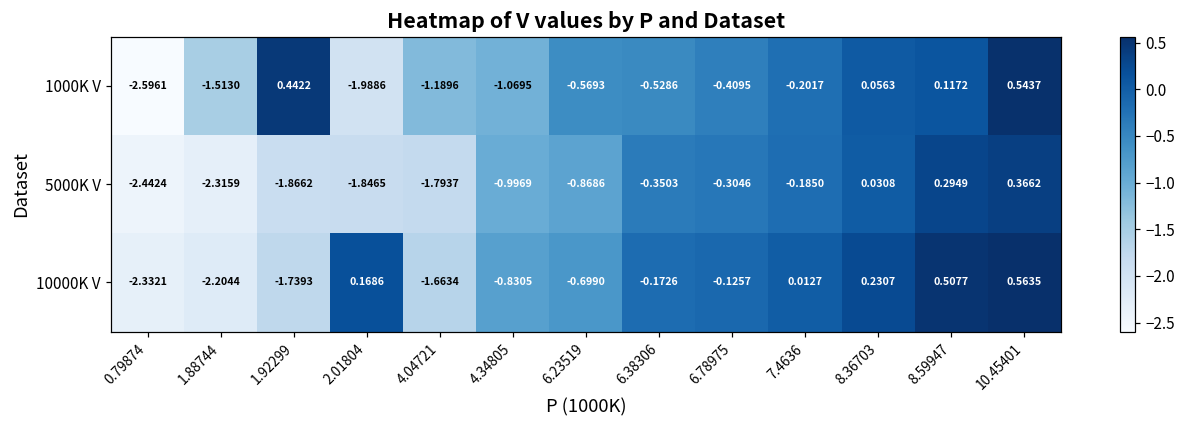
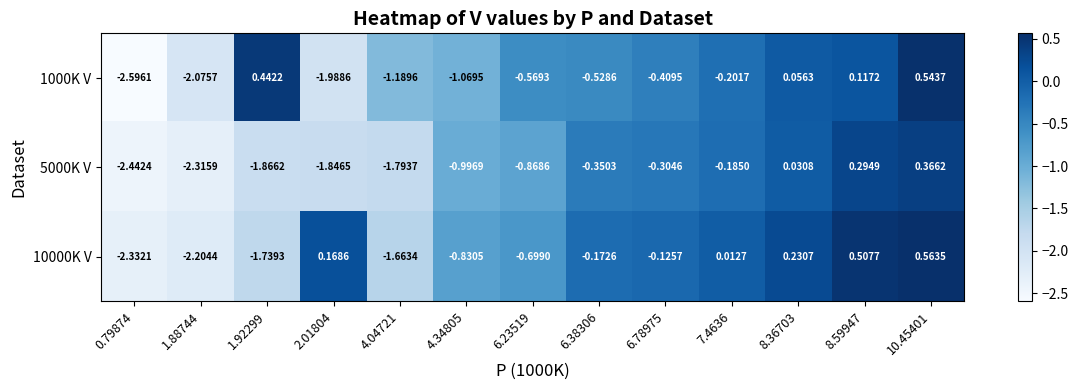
  {
    "1000K V": {
      "0.79874": -2.5961,
-     "1.88744": -1.5130,
+     "1.88744": -2.0757,
      "1.92299": 0.4422,
      "2.01804": -1.9886,
      "4.04721": -1.1896,
      "4.34805": -1.0695,
      "6.23519": -0.5693,
      "6.38306": -0.5286,
      "6.78975": -0.4095,
      "7.4636": -0.2017,
      "8.36703": 0.0563,
      "8.59947": 0.1172,
      "10.45401": 0.5437
    },
    "5000K V": {
      "0.79874": -2.4424,
      "1.88744": -2.3159,
      "1.92299": -1.8662,
      "2.01804": -1.8465,
      "4.04721": -1.7937,
      "4.34805": -0.9969,
      "6.23519": -0.8686,
      "6.38306": -0.3503,
      "6.78975": -0.3046,
      "7.4636": -0.1850,
      "8.36703": 0.0308,
      "8.59947": 0.2949,
      "10.45401": 0.3662
    },
    "10000K V": {
      "0.79874": -2.3321,
      "1.88744": -2.2044,
      "1.92299": -1.7393,
      "2.01804": 0.1686,
      "4.04721": -1.6634,
      "4.34805": -0.8305,
      "6.23519": -0.6990,
      "6.38306": -0.1726,
      "6.78975": -0.1257,
      "7.4636": 0.0127,
      "8.36703": 0.2307,
      "8.59947": 0.5077,
      "10.45401": 0.5635
    }
  }
